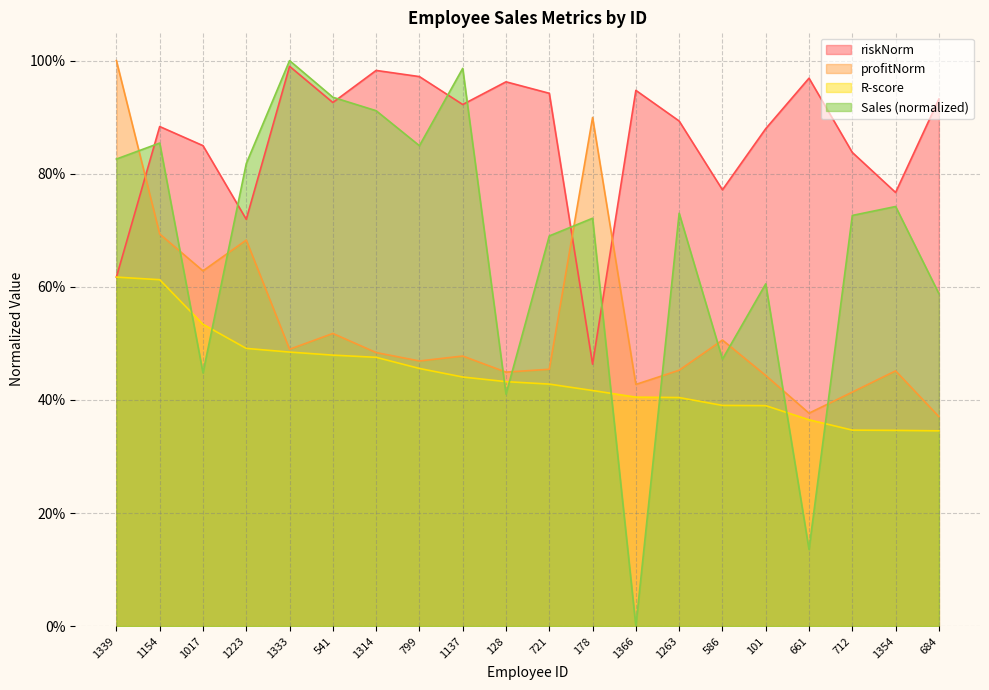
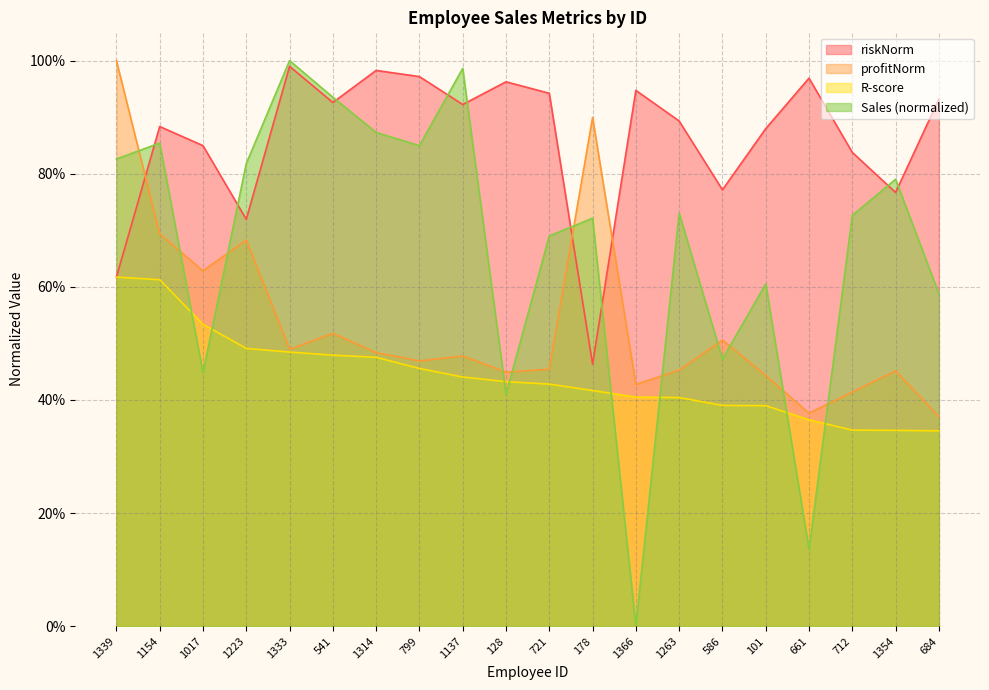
  {
    "Sales (normalized)": {
      "1339": "83%",
      "1154": "85%",
      "1017": "45%",
      "1223": "82%",
      "1333": "100%",
      "541": "94%",
-     "1314": "91%",
+     "1314": "87%",
      "799": "85%",
      "1137": "99%",
      "128": "41%",
      "721": "69%",
      "178": "72%",
      "1366": "0%",
      "1263": "73%",
      "586": "47%",
      "101": "61%",
      "661": "14%",
      "712": "73%",
-     "1354": "74%",
+     "1354": "79%",
      "684": "59%"
    }
  }
